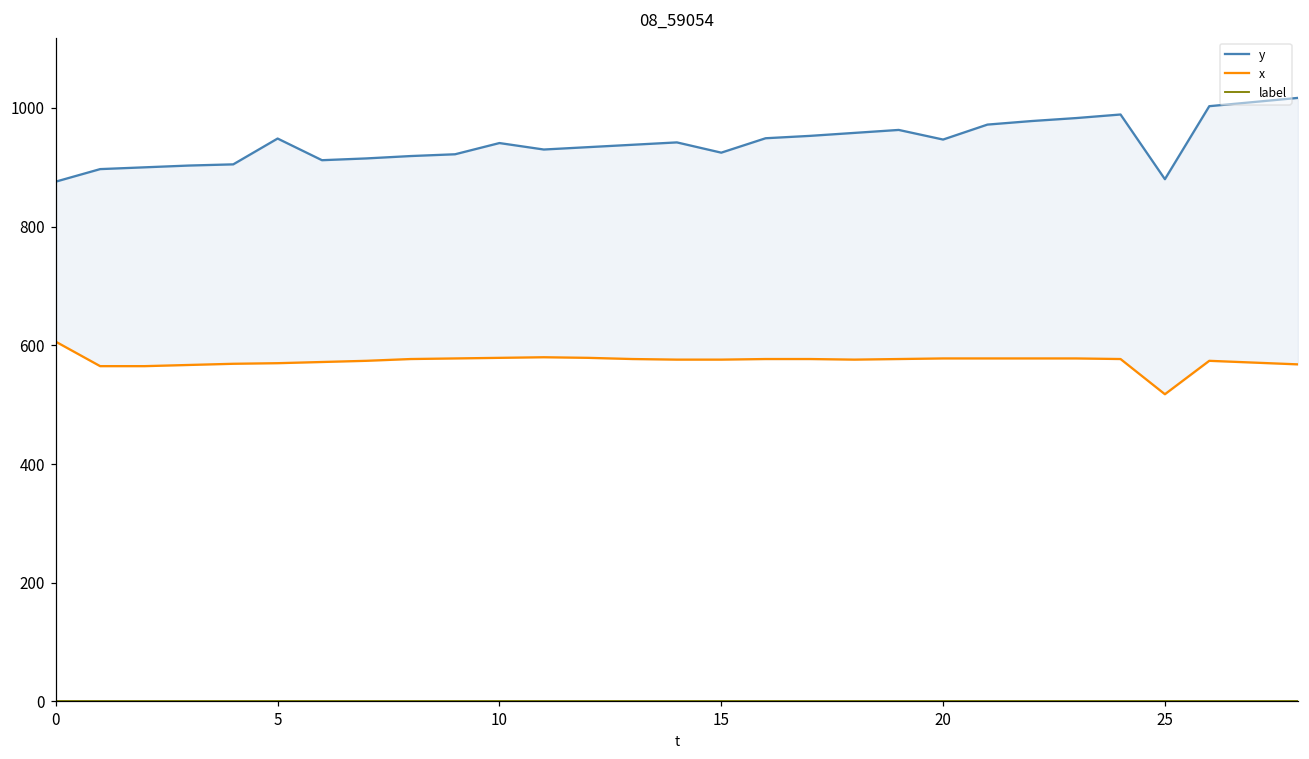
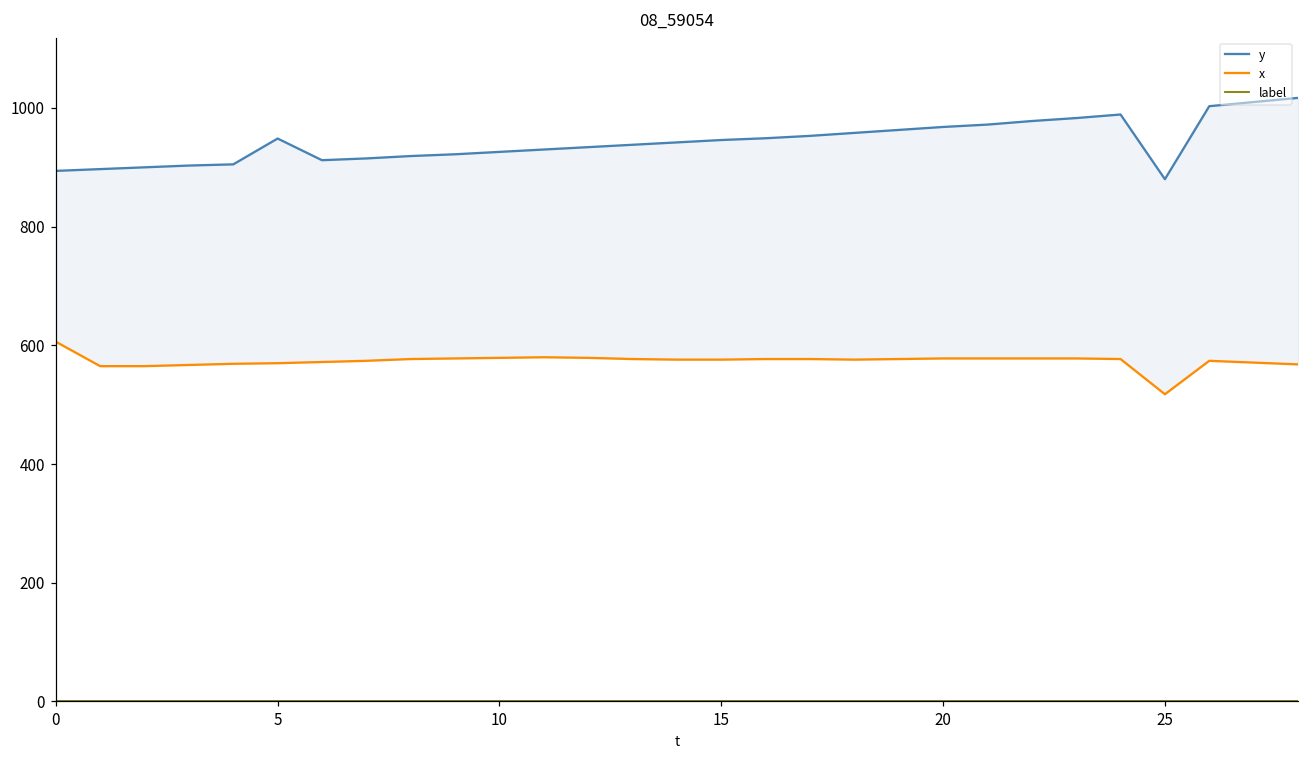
  {
    "y": {
-     "0": 880,
+     "0": 890,
      "5": 950,
-     "10": 940,
-     "15": 920,
-     "20": 950,
+     "10": 930,
+     "15": 950,
+     "20": 970,
      "25": 880
    },
    "x": {
      "0": 610,
      "5": 570,
      "10": 580,
      "15": 580,
      "20": 580,
      "25": 520
    },
    "label": {
      "0": 0,
      "5": 0,
      "10": 0,
      "15": 0,
      "20": 0,
      "25": 0
    }
  }
